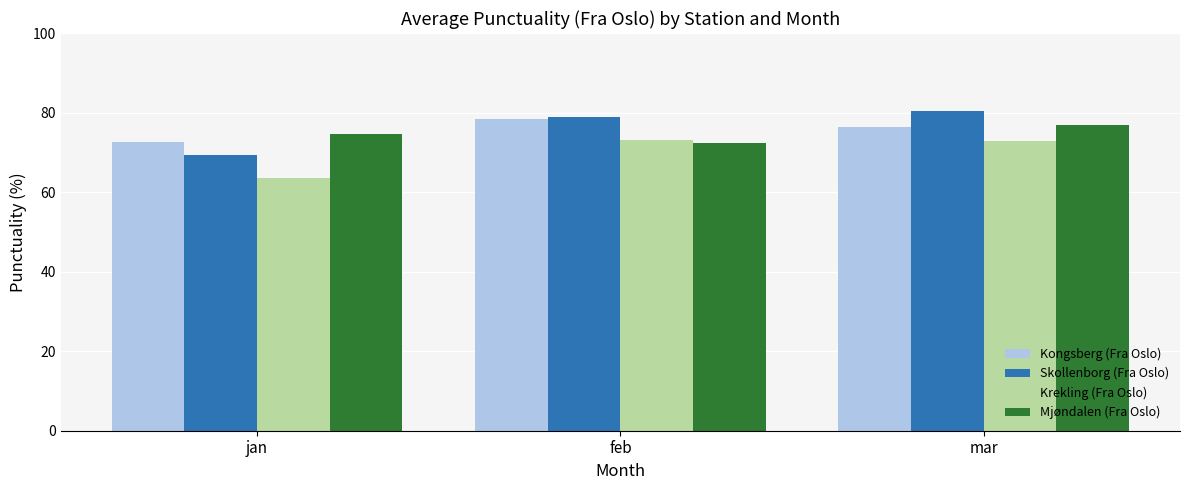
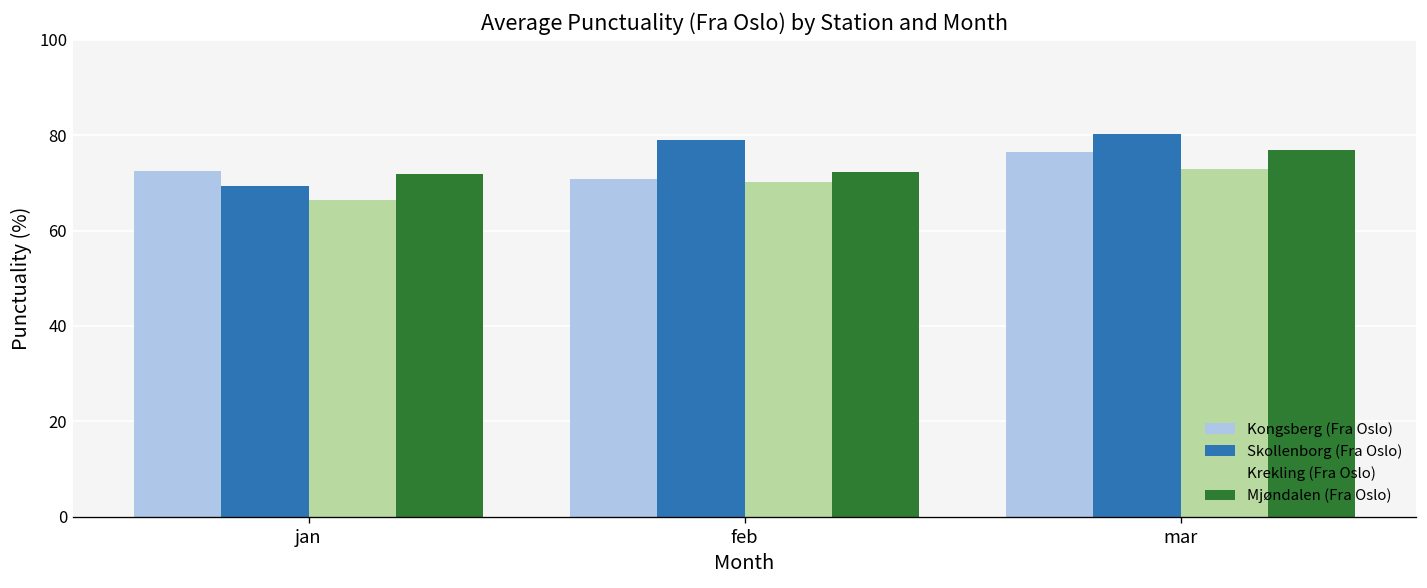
  {
    "Kongsberg (Fra Oslo)": {
      "jan": 73,
-     "feb": 78,
+     "feb": 71,
      "mar": 76
    },
    "Skollenborg (Fra Oslo)": {
      "jan": 69,
      "feb": 79,
      "mar": 80
    },
    "Krekling (Fra Oslo)": {
-     "jan": 64,
-     "feb": 73,
+     "jan": 66,
+     "feb": 70,
      "mar": 73
    },
    "Mjøndalen (Fra Oslo)": {
-     "jan": 75,
+     "jan": 72,
      "feb": 72,
      "mar": 77
    }
  }
